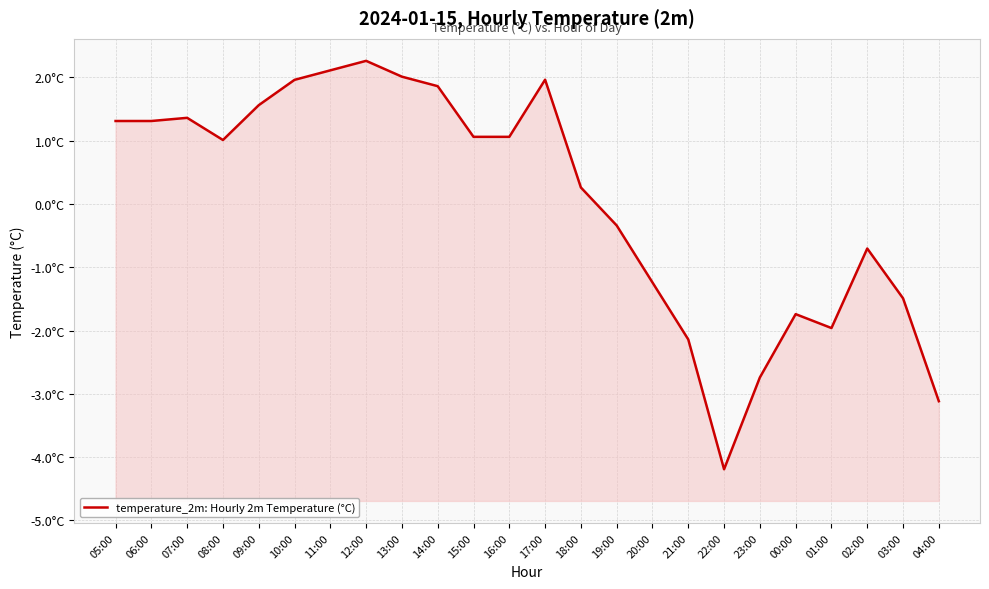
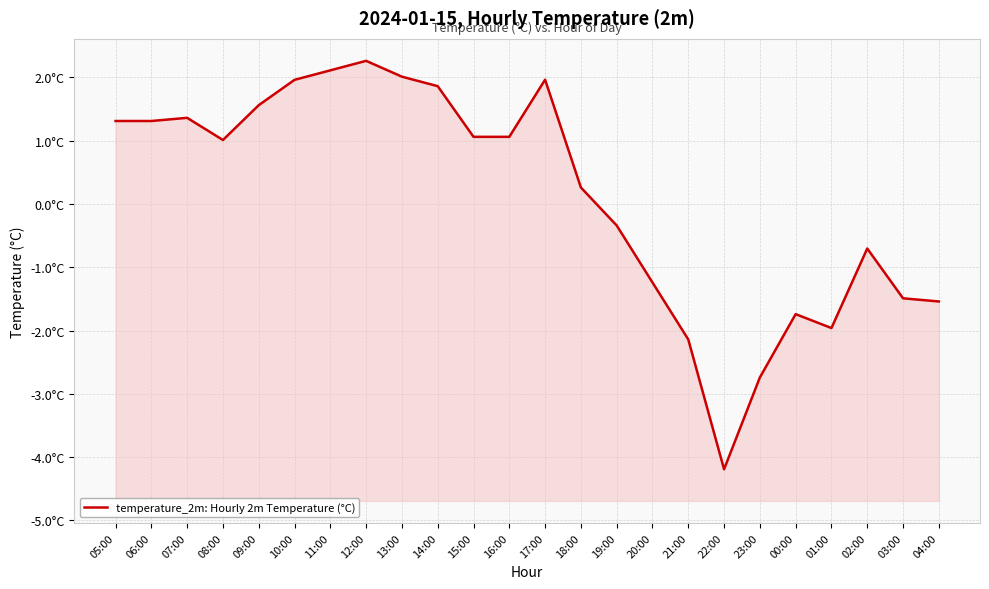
  {
    "05:00": "1.3°C",
    "06:00": "1.3°C",
    "07:00": "1.4°C",
    "08:00": "1.0°C",
    "09:00": "1.6°C",
    "10:00": "2.0°C",
    "11:00": "2.1°C",
    "12:00": "2.3°C",
    "13:00": "2.0°C",
    "14:00": "1.9°C",
    "15:00": "1.1°C",
    "16:00": "1.1°C",
    "17:00": "2.0°C",
    "18:00": "0.3°C",
    "19:00": "-0.3°C",
    "20:00": "-1.2°C",
    "21:00": "-2.1°C",
    "22:00": "-4.2°C",
    "23:00": "-2.7°C",
    "00:00": "-1.7°C",
    "01:00": "-2.0°C",
    "02:00": "-0.7°C",
    "03:00": "-1.5°C",
-   "04:00": "-3.1°C"
+   "04:00": "-1.5°C"
  }
